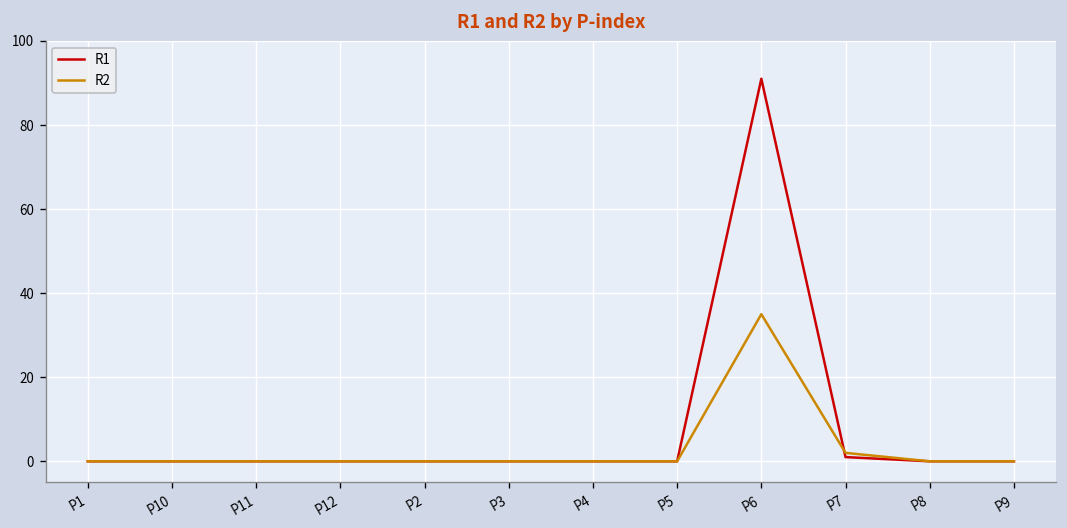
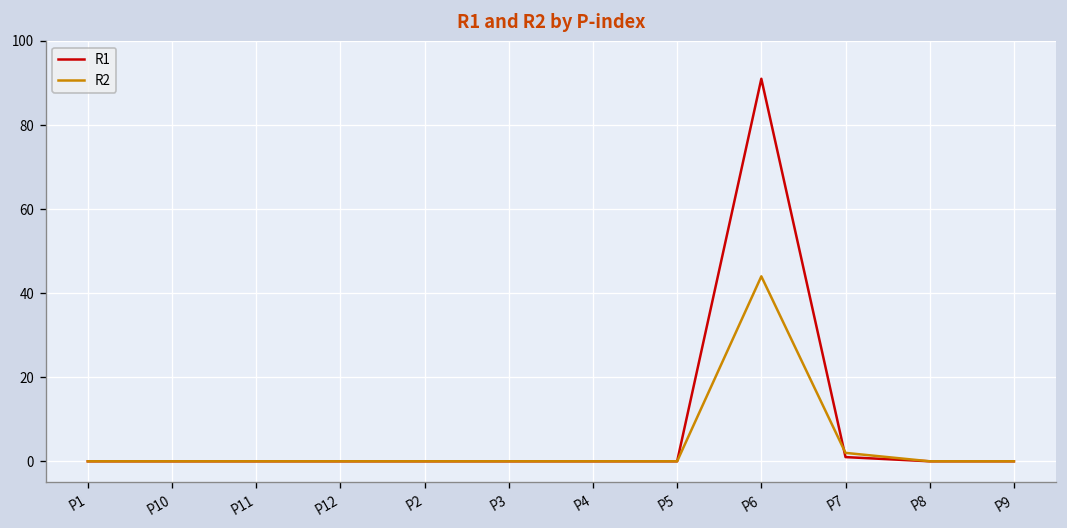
  {
    "R1": {
      "P6": 91,
      "P7": 1
    },
    "R2": {
-     "P6": 35,
+     "P6": 44,
      "P7": 2
    }
  }
